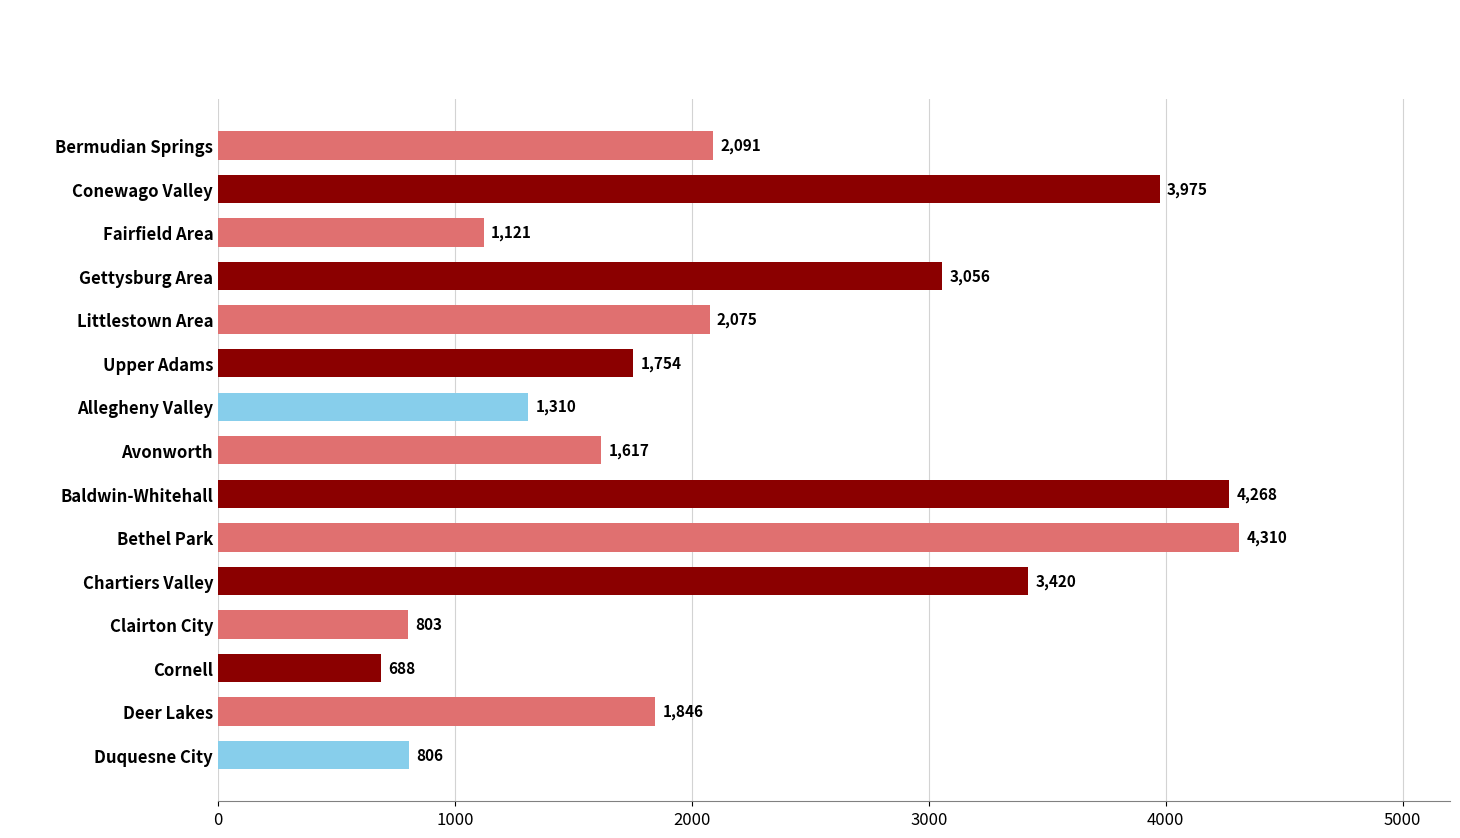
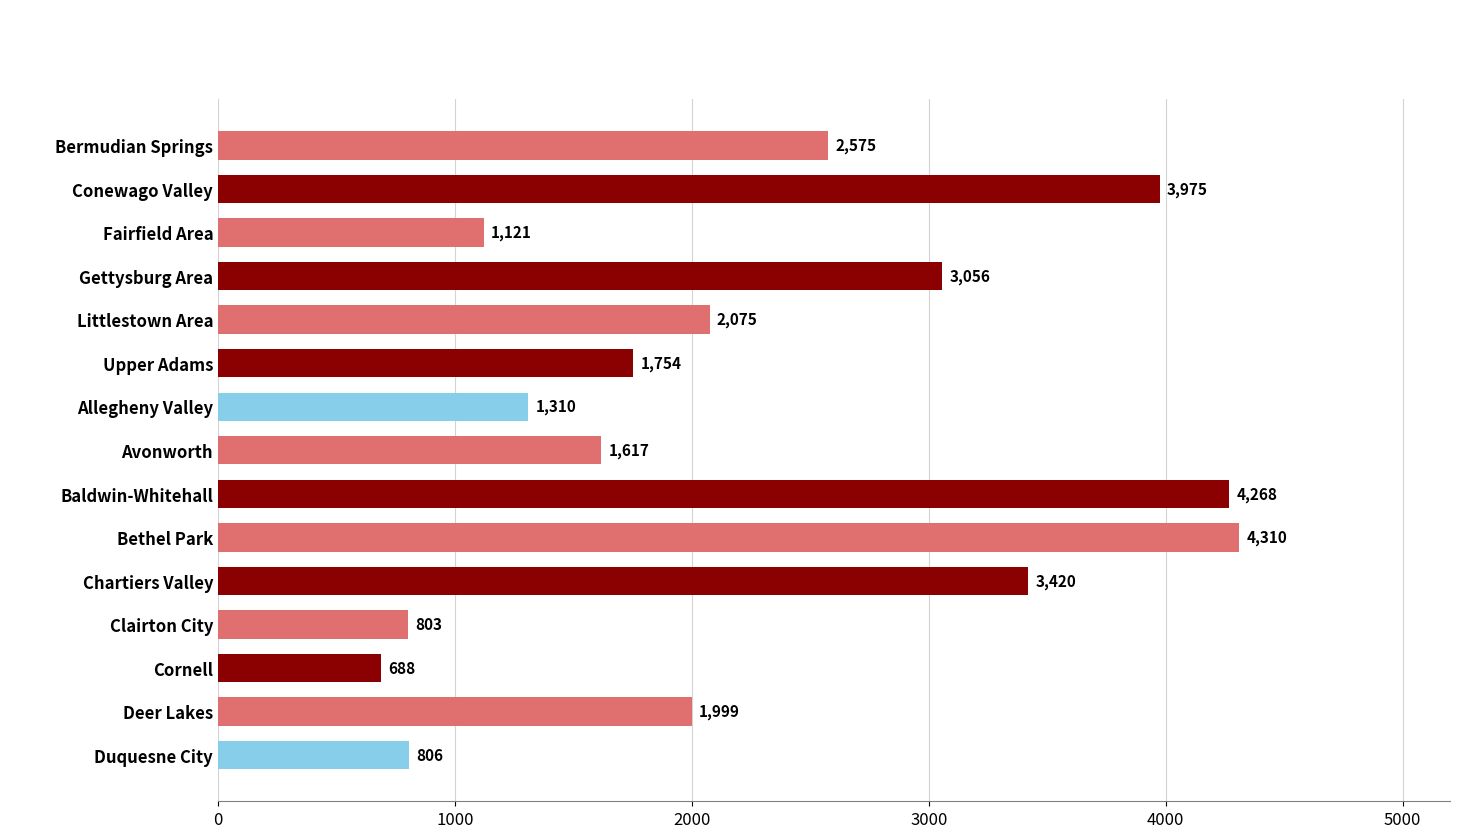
  {
-   "Bermudian Springs": "2,091",
+   "Bermudian Springs": "2,575",
    "Conewago Valley": "3,975",
    "Fairfield Area": "1,121",
    "Gettysburg Area": "3,056",
    "Littlestown Area": "2,075",
    "Upper Adams": "1,754",
    "Allegheny Valley": "1,310",
    "Avonworth": "1,617",
    "Baldwin-Whitehall": "4,268",
    "Bethel Park": "4,310",
    "Chartiers Valley": "3,420",
    "Clairton City": "803",
    "Cornell": "688",
-   "Deer Lakes": "1,846",
+   "Deer Lakes": "1,999",
    "Duquesne City": "806"
  }
